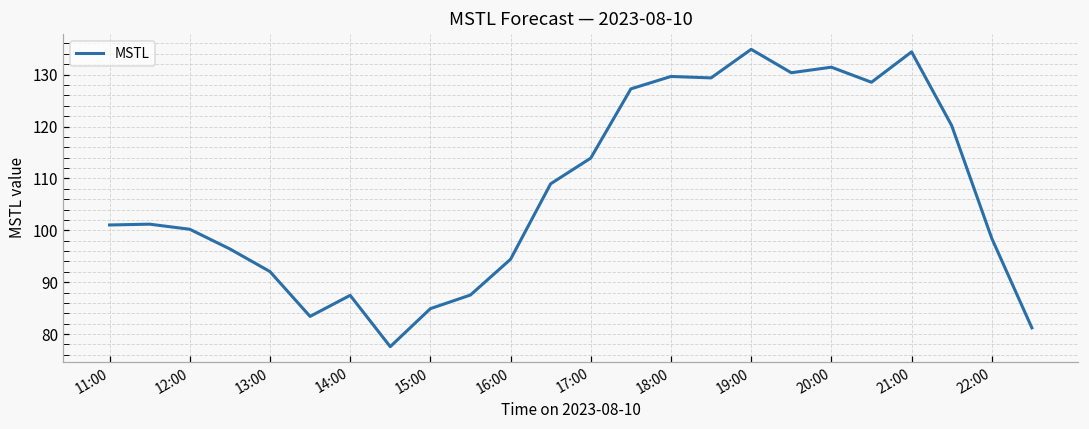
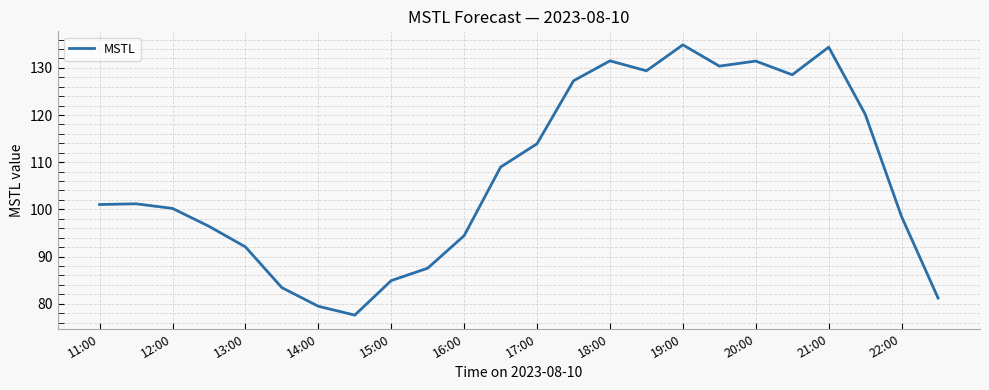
  {
    "11:00": 101,
    "12:00": 100,
    "13:00": 92,
-   "14:00": 87,
+   "14:00": 79,
    "15:00": 85,
    "16:00": 94,
    "17:00": 114,
-   "18:00": 130,
+   "18:00": 131,
    "19:00": 135,
    "20:00": 131,
    "21:00": 134,
    "22:00": 98
  }
